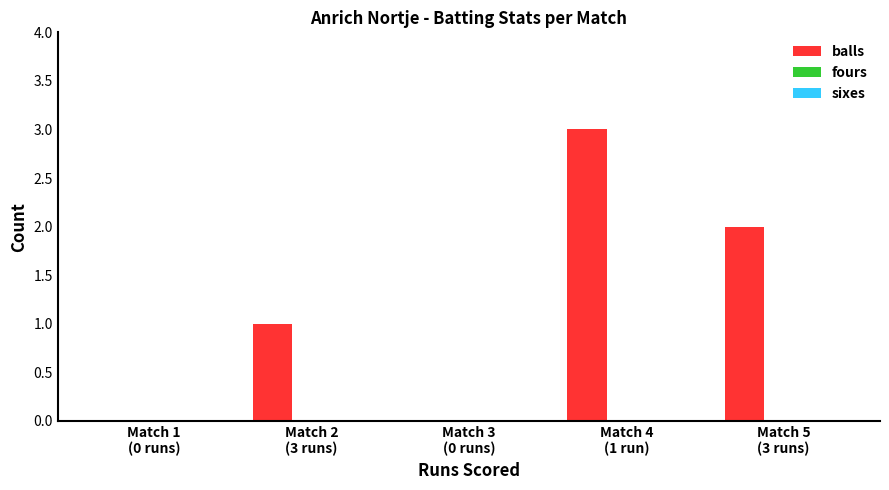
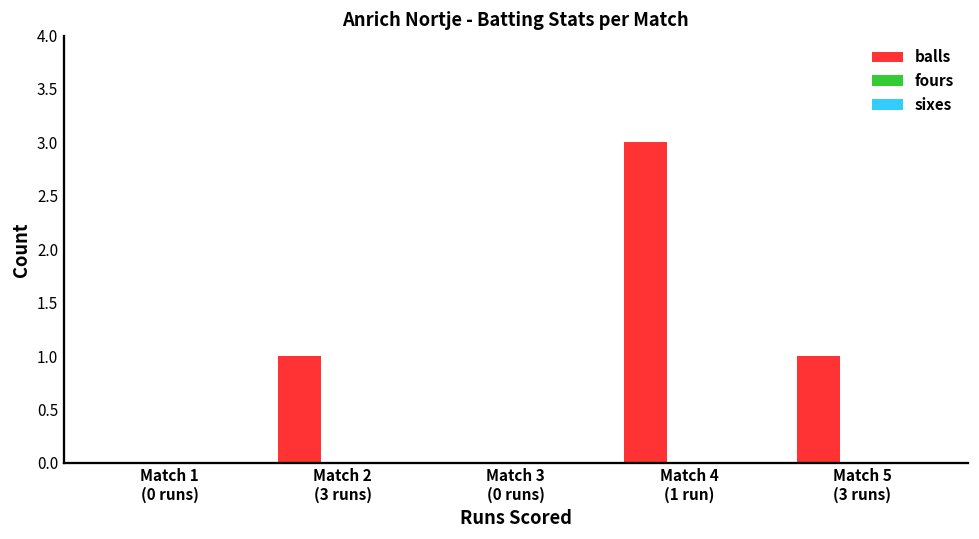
  {
    "balls": {
      "Match 1 (0 runs)": 0,
      "Match 2 (3 runs)": 1,
      "Match 3 (0 runs)": 0,
      "Match 4 (1 run)": 3,
-     "Match 5 (3 runs)": 2
+     "Match 5 (3 runs)": 1
    },
    "fours": {
      "Match 1 (0 runs)": 0,
      "Match 2 (3 runs)": 0,
      "Match 3 (0 runs)": 0,
      "Match 4 (1 run)": 0,
      "Match 5 (3 runs)": 0
    },
    "sixes": {
      "Match 1 (0 runs)": 0,
      "Match 2 (3 runs)": 0,
      "Match 3 (0 runs)": 0,
      "Match 4 (1 run)": 0,
      "Match 5 (3 runs)": 0
    }
  }
